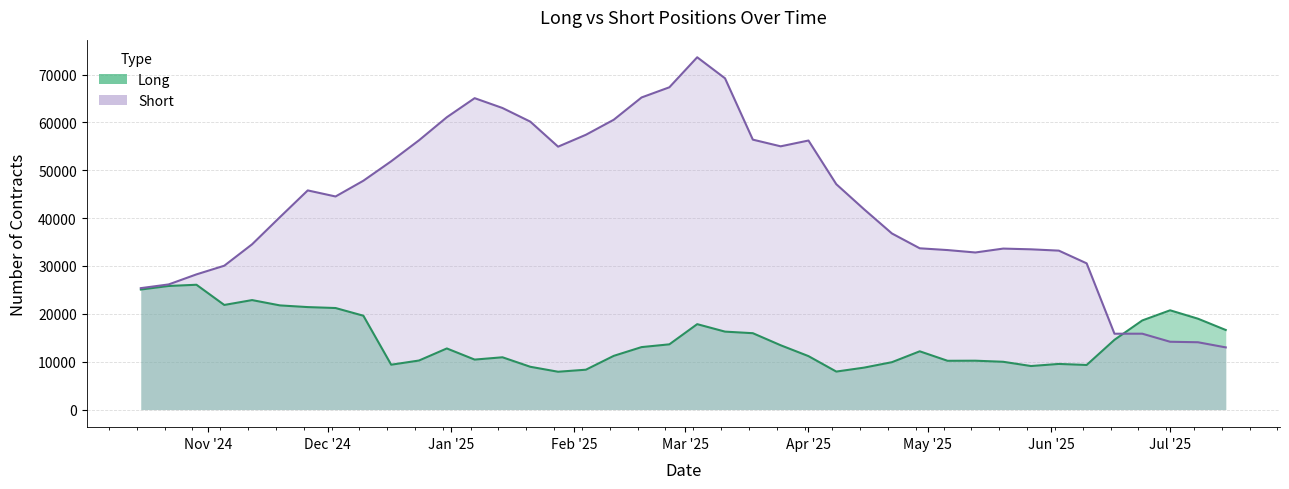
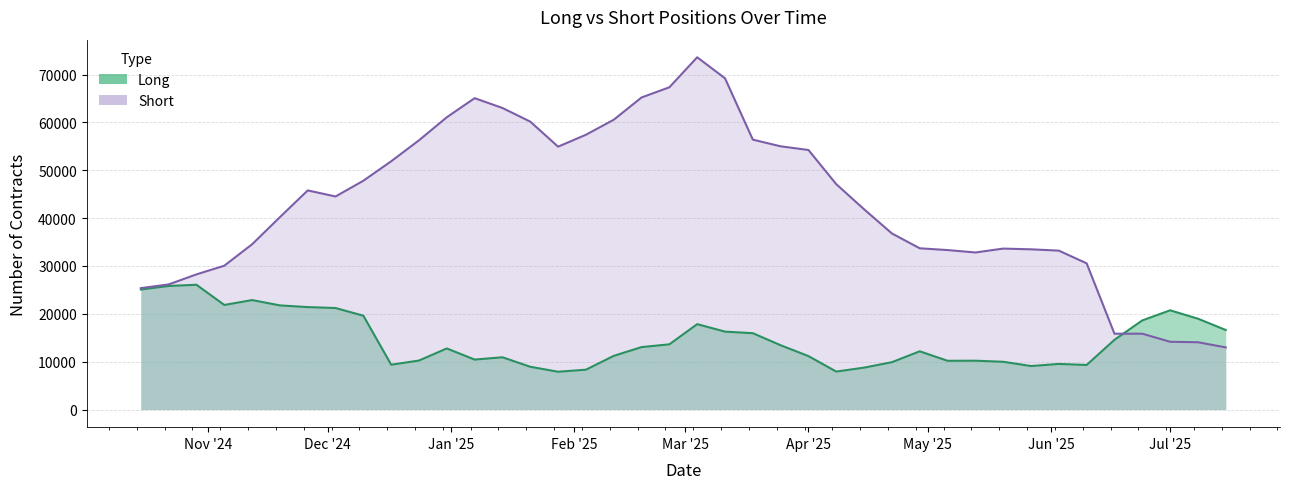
  {
    "Long": {
      "Apr '25": 11000,
      "Jul '25": 21000
    },
    "Short": {
-     "Apr '25": 56000,
+     "Apr '25": 54000,
      "Jul '25": 14000
    }
  }
